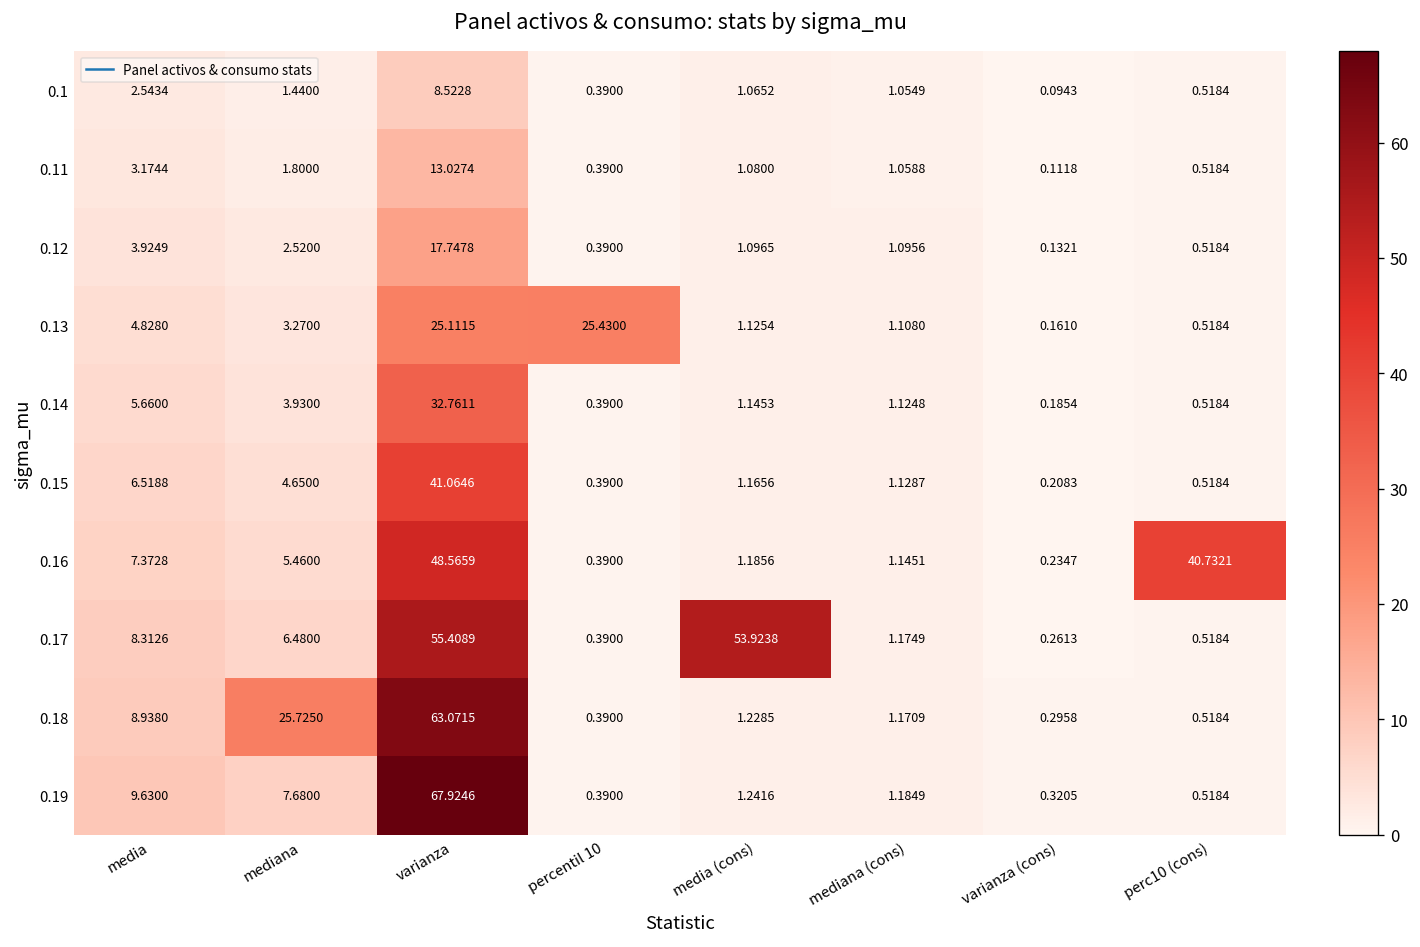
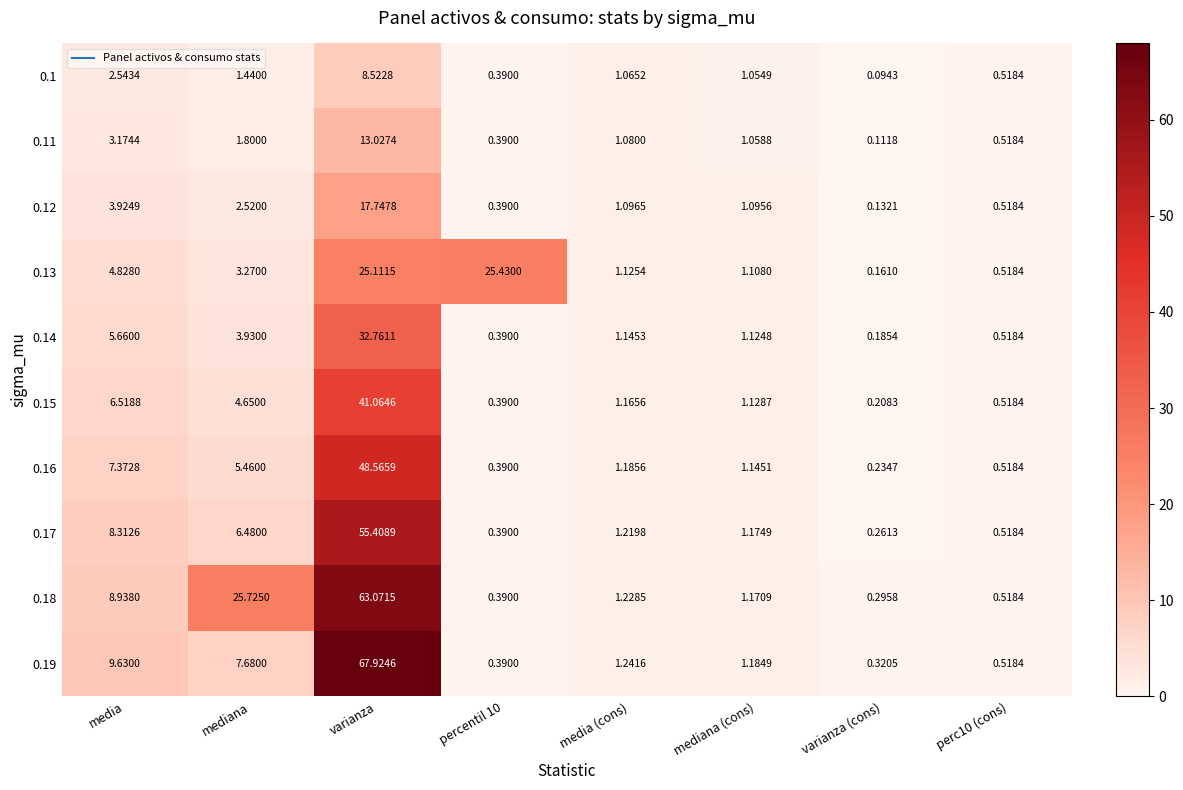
  {
    "0.1": {
      "media": 2.5434,
      "mediana": 1.4400,
      "varianza": 8.5228,
      "percentil 10": 0.3900,
      "media (cons)": 1.0652,
      "mediana (cons)": 1.0549,
      "varianza (cons)": 0.0943,
      "perc10 (cons)": 0.5184
    },
    "0.11": {
      "media": 3.1744,
      "mediana": 1.8000,
      "varianza": 13.0274,
      "percentil 10": 0.3900,
      "media (cons)": 1.0800,
      "mediana (cons)": 1.0588,
      "varianza (cons)": 0.1118,
      "perc10 (cons)": 0.5184
    },
    "0.12": {
      "media": 3.9249,
      "mediana": 2.5200,
      "varianza": 17.7478,
      "percentil 10": 0.3900,
      "media (cons)": 1.0965,
      "mediana (cons)": 1.0956,
      "varianza (cons)": 0.1321,
      "perc10 (cons)": 0.5184
    },
    "0.13": {
      "media": 4.8280,
      "mediana": 3.2700,
      "varianza": 25.1115,
      "percentil 10": 25.4300,
      "media (cons)": 1.1254,
      "mediana (cons)": 1.1080,
      "varianza (cons)": 0.1610,
      "perc10 (cons)": 0.5184
    },
    "0.14": {
      "media": 5.6600,
      "mediana": 3.9300,
      "varianza": 32.7611,
      "percentil 10": 0.3900,
      "media (cons)": 1.1453,
      "mediana (cons)": 1.1248,
      "varianza (cons)": 0.1854,
      "perc10 (cons)": 0.5184
    },
    "0.15": {
      "media": 6.5188,
      "mediana": 4.6500,
      "varianza": 41.0646,
      "percentil 10": 0.3900,
      "media (cons)": 1.1656,
      "mediana (cons)": 1.1287,
      "varianza (cons)": 0.2083,
      "perc10 (cons)": 0.5184
    },
    "0.16": {
      "media": 7.3728,
      "mediana": 5.4600,
      "varianza": 48.5659,
      "percentil 10": 0.3900,
      "media (cons)": 1.1856,
      "mediana (cons)": 1.1451,
      "varianza (cons)": 0.2347,
-     "perc10 (cons)": 40.7321
+     "perc10 (cons)": 0.5184
    },
    "0.17": {
      "media": 8.3126,
      "mediana": 6.4800,
      "varianza": 55.4089,
      "percentil 10": 0.3900,
-     "media (cons)": 53.9238,
+     "media (cons)": 1.2198,
      "mediana (cons)": 1.1749,
      "varianza (cons)": 0.2613,
      "perc10 (cons)": 0.5184
    },
    "0.18": {
      "media": 8.9380,
      "mediana": 25.7250,
      "varianza": 63.0715,
      "percentil 10": 0.3900,
      "media (cons)": 1.2285,
      "mediana (cons)": 1.1709,
      "varianza (cons)": 0.2958,
      "perc10 (cons)": 0.5184
    },
    "0.19": {
      "media": 9.6300,
      "mediana": 7.6800,
      "varianza": 67.9246,
      "percentil 10": 0.3900,
      "media (cons)": 1.2416,
      "mediana (cons)": 1.1849,
      "varianza (cons)": 0.3205,
      "perc10 (cons)": 0.5184
    }
  }
